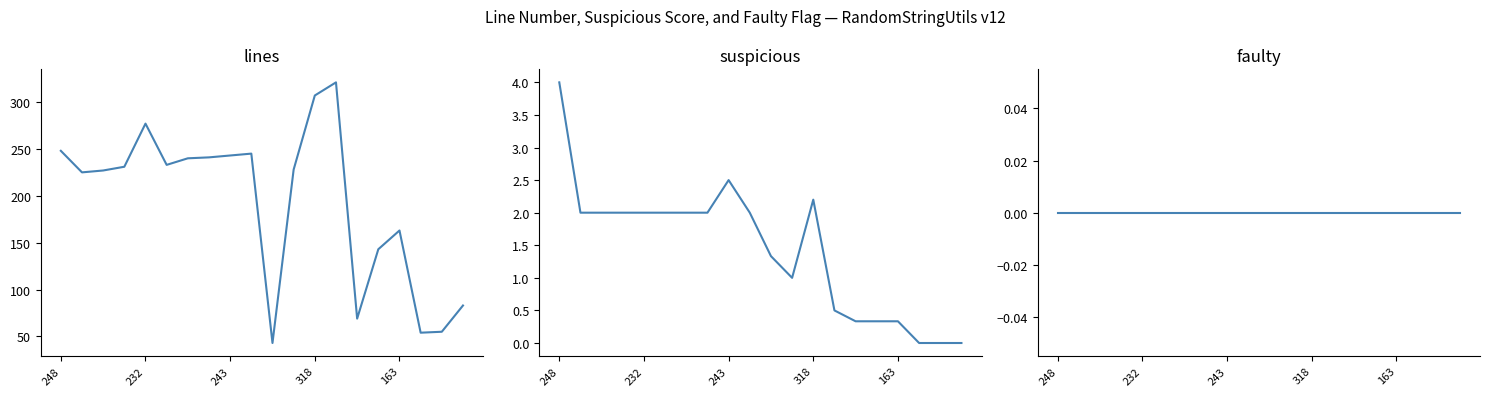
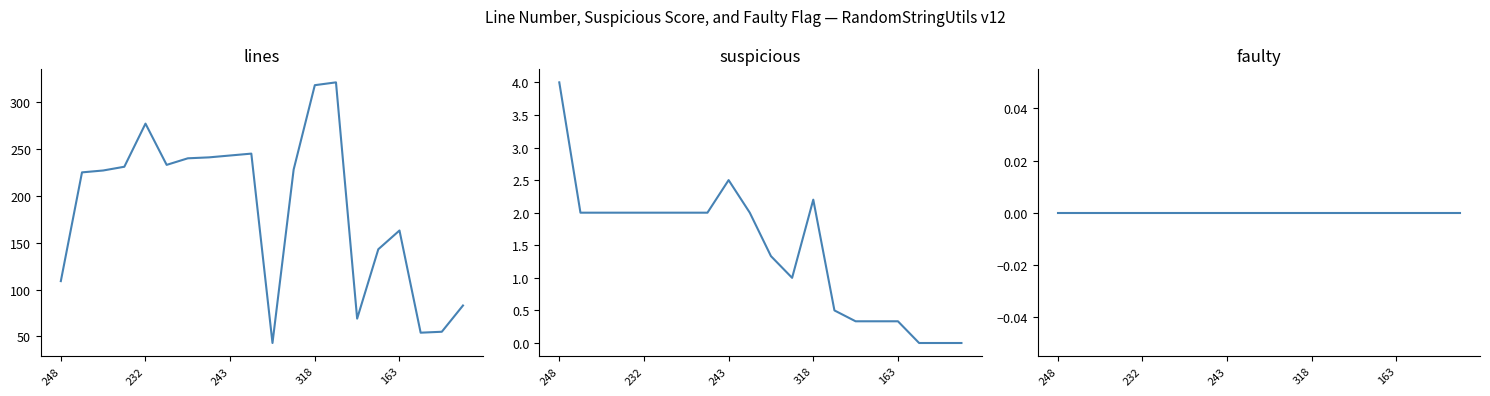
  {
    "lines": {
-     "248": 250,
+     "248": 110,
      "232": 280,
      "243": 240,
-     "318": 310,
+     "318": 320,
      "163": 160
    },
    "suspicious": {
      "248": 4.0,
      "232": 2.0,
      "243": 2.5,
      "318": 2.2,
      "163": 0.3
    },
    "faulty": {
      "248": 0.000,
      "232": 0.000,
      "243": 0.000,
      "318": 0.000,
      "163": 0.000
    }
  }
